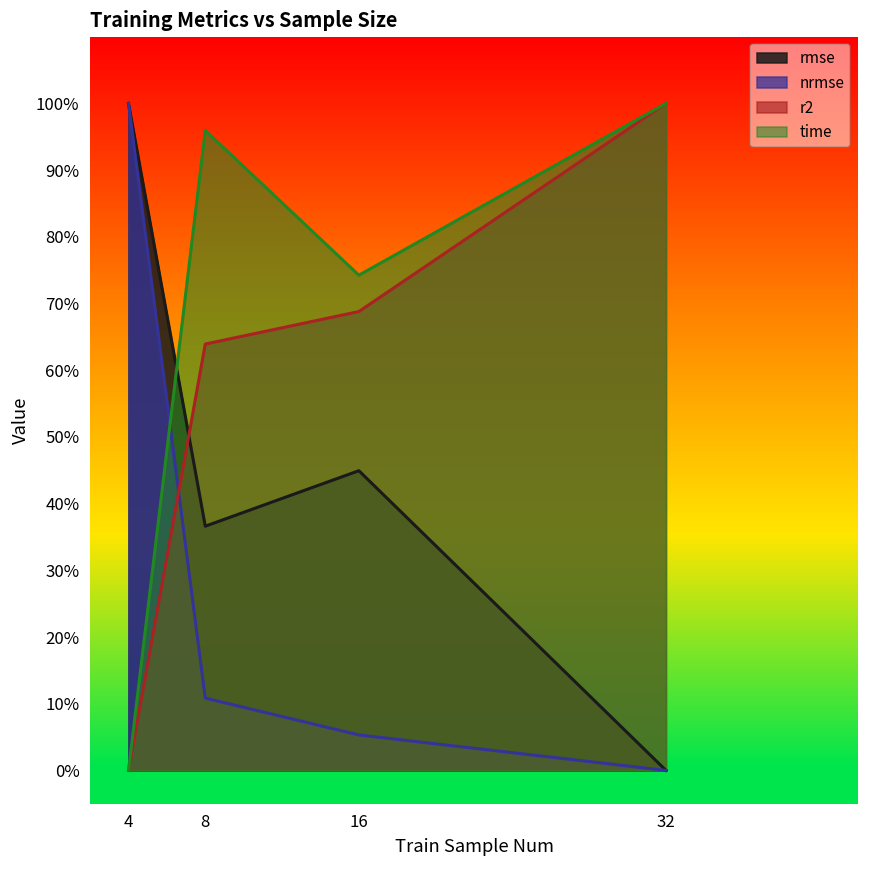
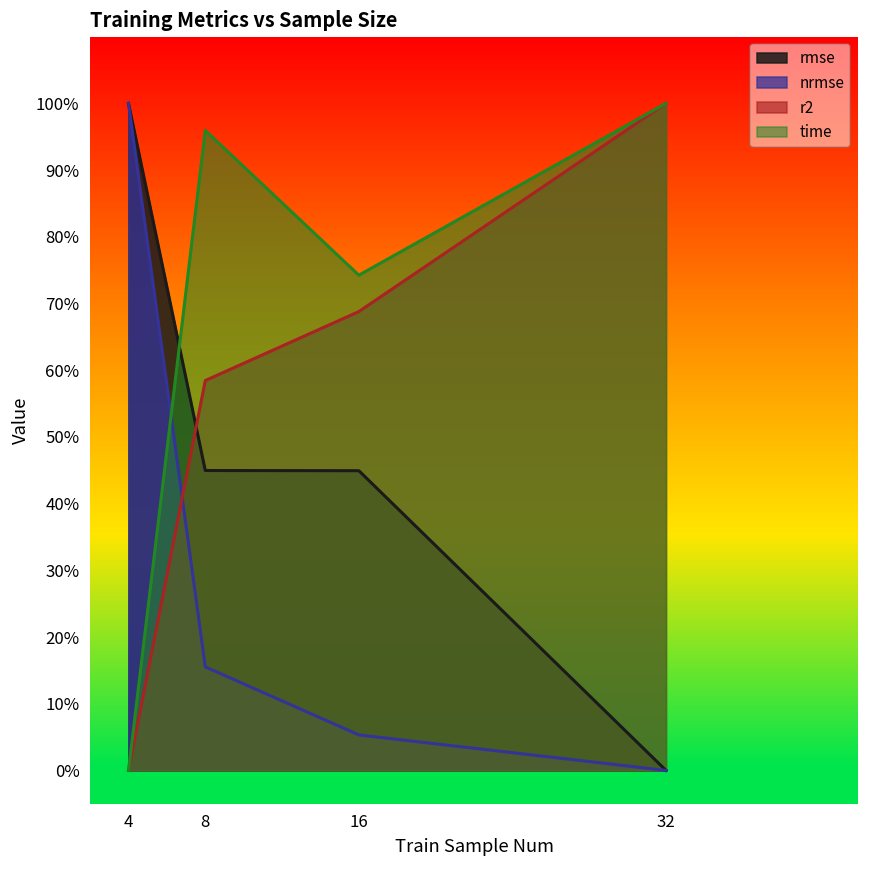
  {
    "rmse": {
-     "8": "37%",
+     "8": "45%",
      "16": "45%"
    },
    "nrmse": {
-     "8": "11%",
+     "8": "16%",
      "16": "5%"
    },
    "r2": {
-     "8": "64%",
+     "8": "58%",
      "16": "69%"
    },
    "time": {
      "8": "96%",
      "16": "74%"
    }
  }
